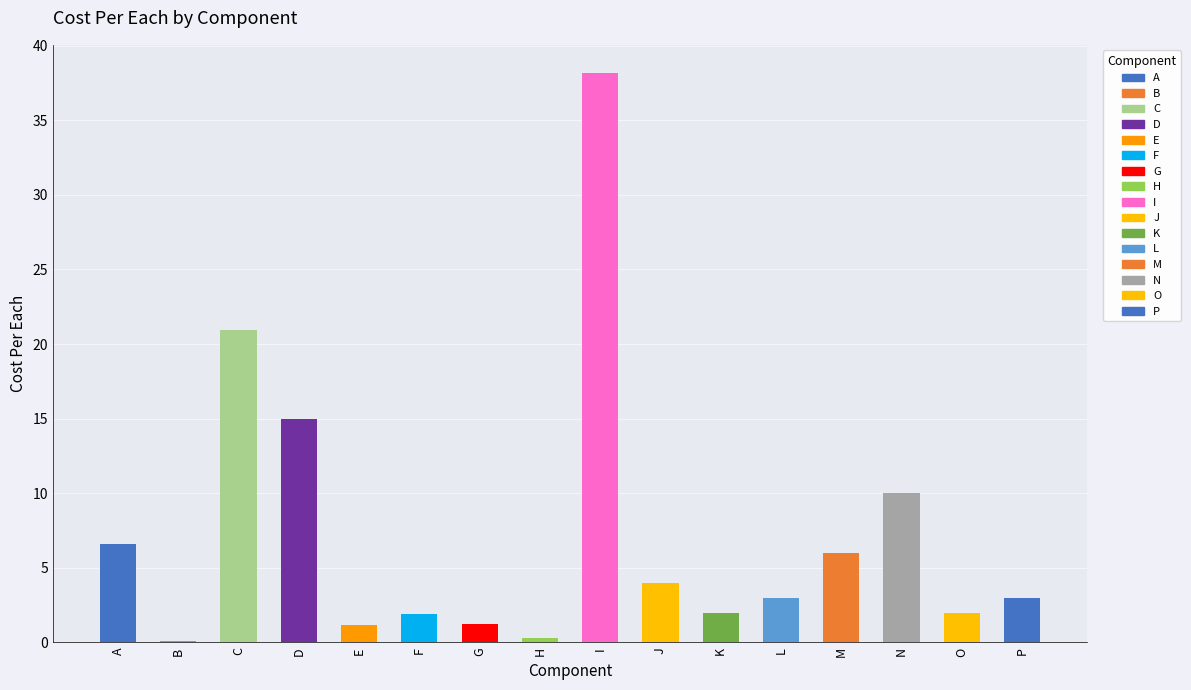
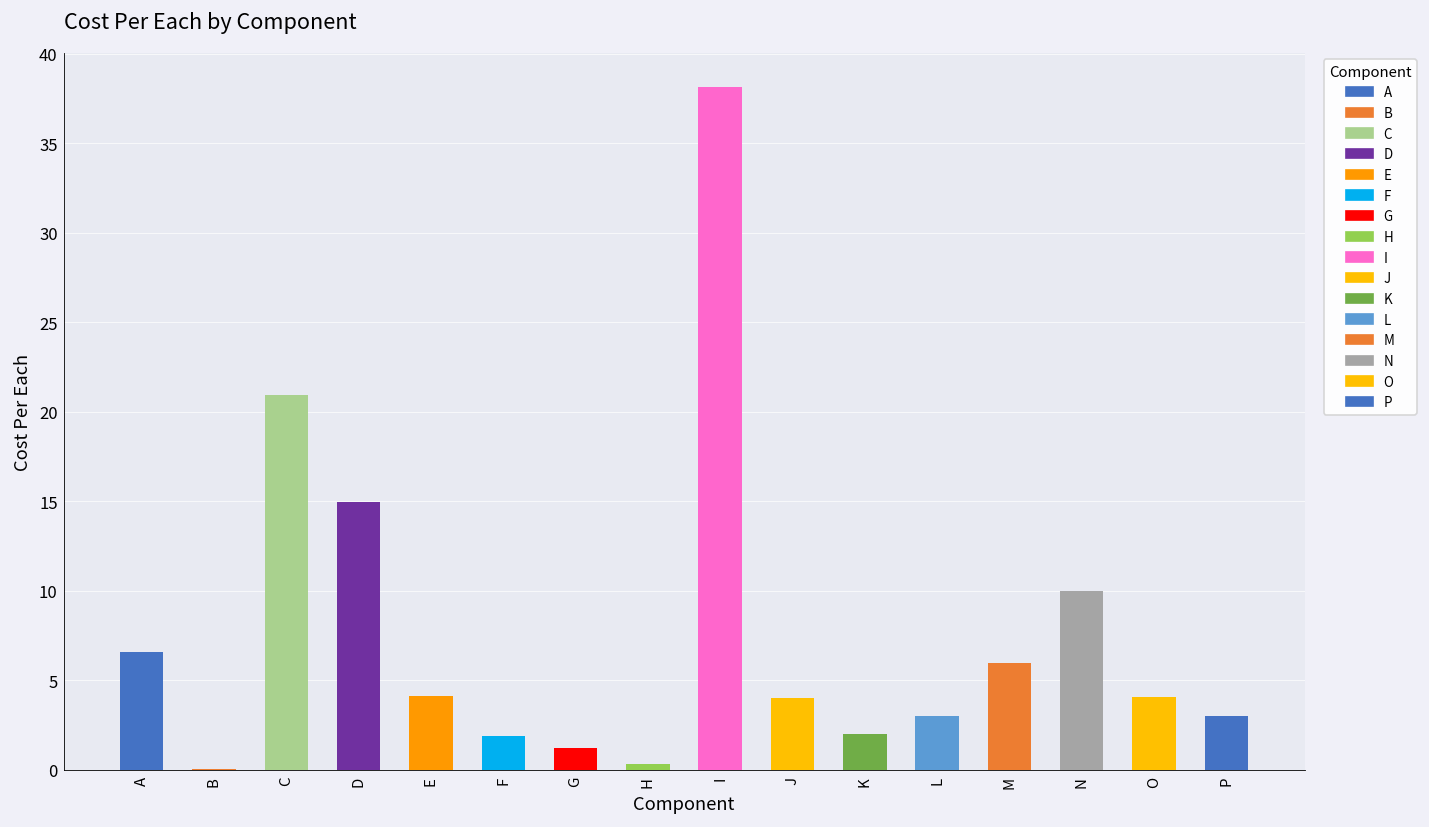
  {
    "A": 6.6,
    "C": 21.0,
    "D": 15.0,
-   "E": 1.2,
+   "E": 4.2,
    "F": 1.9,
    "G": 1.2,
    "H": 0.3,
    "I": 38.2,
    "J": 4.0,
    "K": 2.0,
    "L": 3.0,
    "M": 6.0,
    "N": 10.0,
-   "O": 2.0,
+   "O": 4.1,
    "P": 3.0
  }
